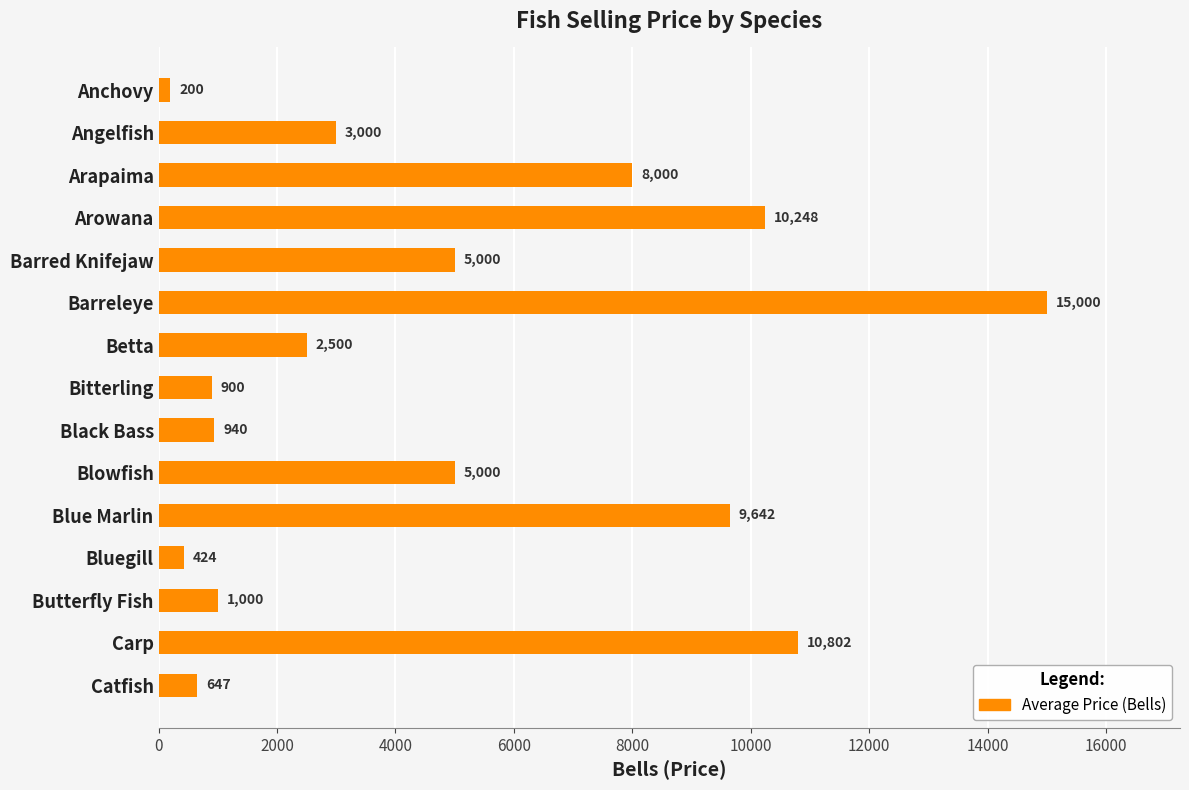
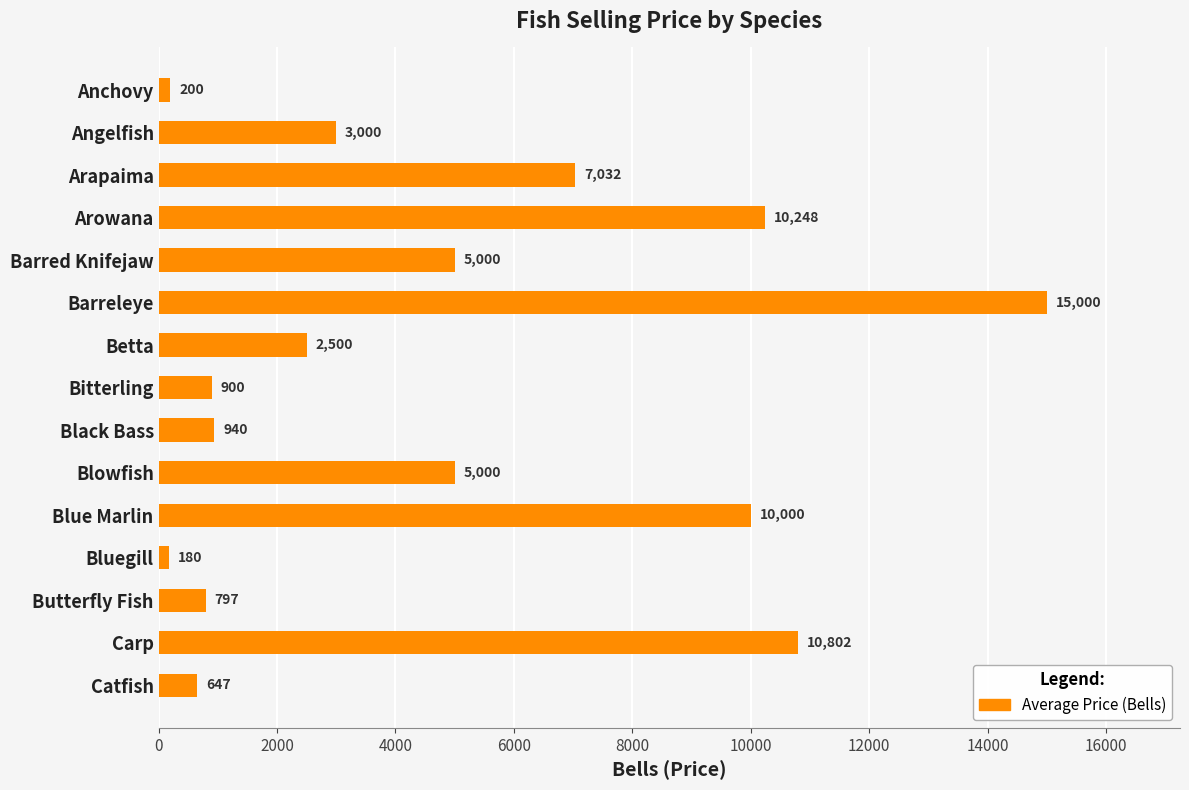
  {
    "Anchovy": "200",
    "Angelfish": "3,000",
-   "Arapaima": "8,000",
+   "Arapaima": "7,032",
    "Arowana": "10,248",
    "Barred Knifejaw": "5,000",
    "Barreleye": "15,000",
    "Betta": "2,500",
    "Bitterling": "900",
    "Black Bass": "940",
    "Blowfish": "5,000",
-   "Blue Marlin": "9,642",
-   "Bluegill": "424",
-   "Butterfly Fish": "1,000",
+   "Blue Marlin": "10,000",
+   "Bluegill": "180",
+   "Butterfly Fish": "797",
    "Carp": "10,802",
    "Catfish": "647"
  }
